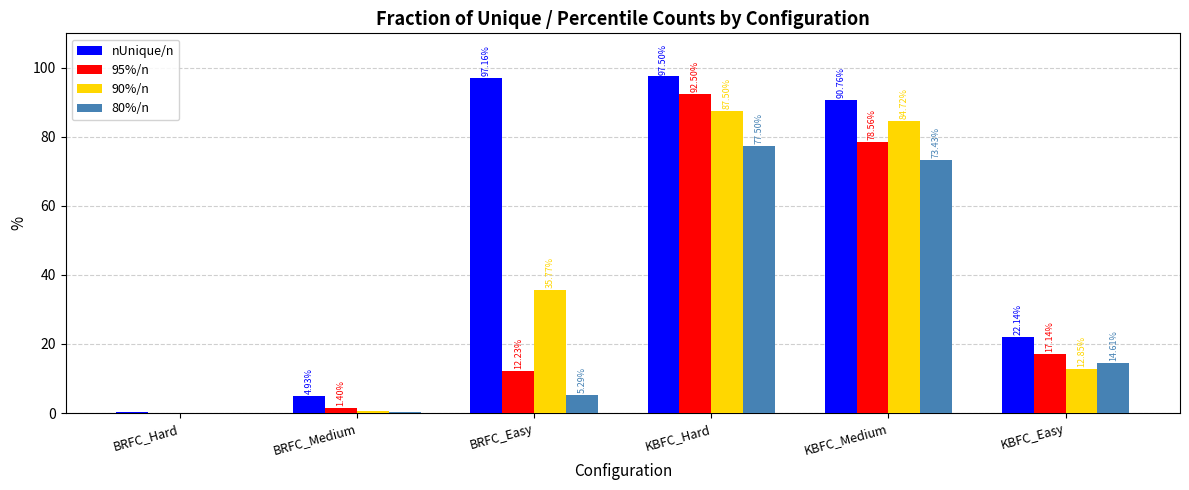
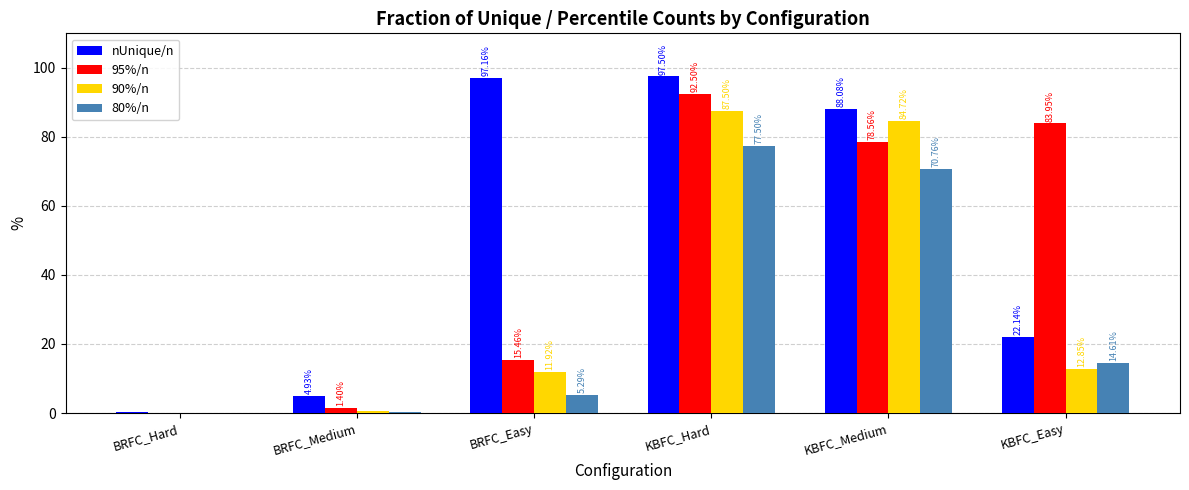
  {
    "nUnique/n": {
      "BRFC_Medium": "4.93%",
      "BRFC_Easy": "97.16%",
      "KBFC_Hard": "97.50%",
-     "KBFC_Medium": "90.76%",
+     "KBFC_Medium": "88.08%",
      "KBFC_Easy": "22.14%"
    },
    "95%/n": {
      "BRFC_Medium": "1.40%",
-     "BRFC_Easy": "12.23%",
+     "BRFC_Easy": "15.46%",
      "KBFC_Hard": "92.50%",
      "KBFC_Medium": "78.56%",
-     "KBFC_Easy": "17.14%"
+     "KBFC_Easy": "83.95%"
    },
    "90%/n": {
-     "BRFC_Easy": "35.77%",
+     "BRFC_Easy": "11.92%",
      "KBFC_Hard": "87.50%",
      "KBFC_Medium": "84.72%",
      "KBFC_Easy": "12.85%"
    },
    "80%/n": {
      "BRFC_Easy": "5.29%",
      "KBFC_Hard": "77.50%",
-     "KBFC_Medium": "73.43%",
+     "KBFC_Medium": "70.76%",
      "KBFC_Easy": "14.61%"
    }
  }
